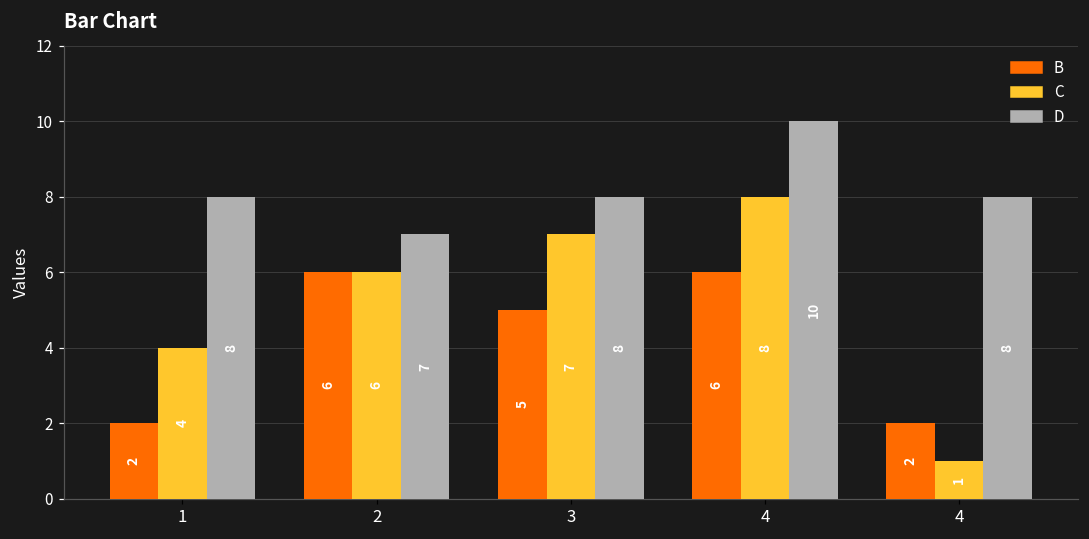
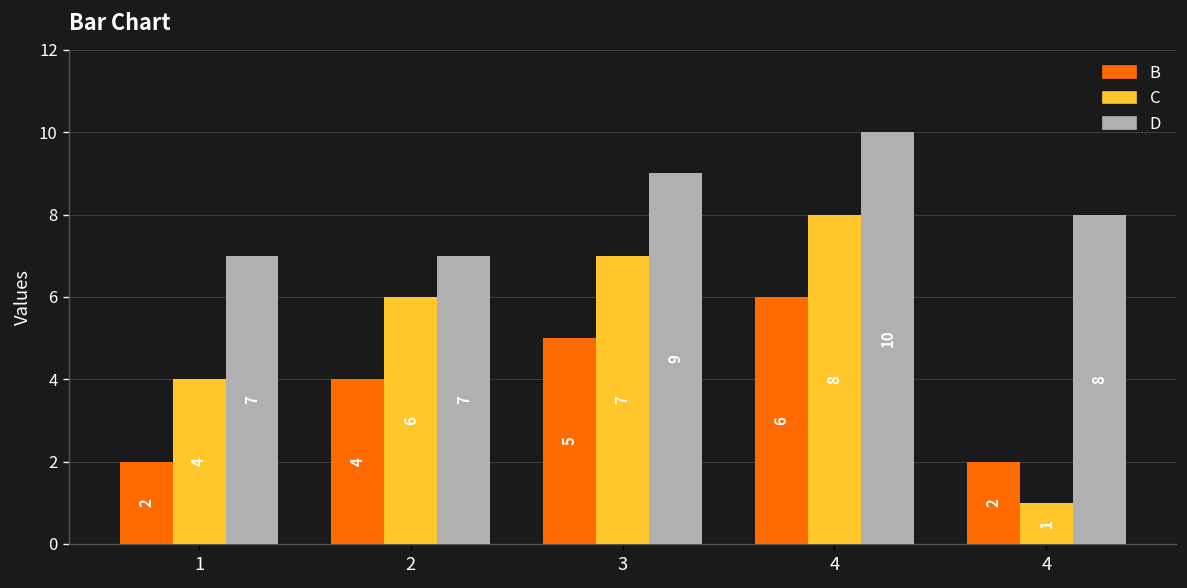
  {
    "B": {
      "1": 2,
-     "2": 6,
+     "2": 4,
      "3": 5
    },
    "C": {
      "1": 4,
      "2": 6,
      "3": 7
    },
    "D": {
-     "1": 8,
+     "1": 7,
      "2": 7,
-     "3": 8
+     "3": 9
    }
  }
